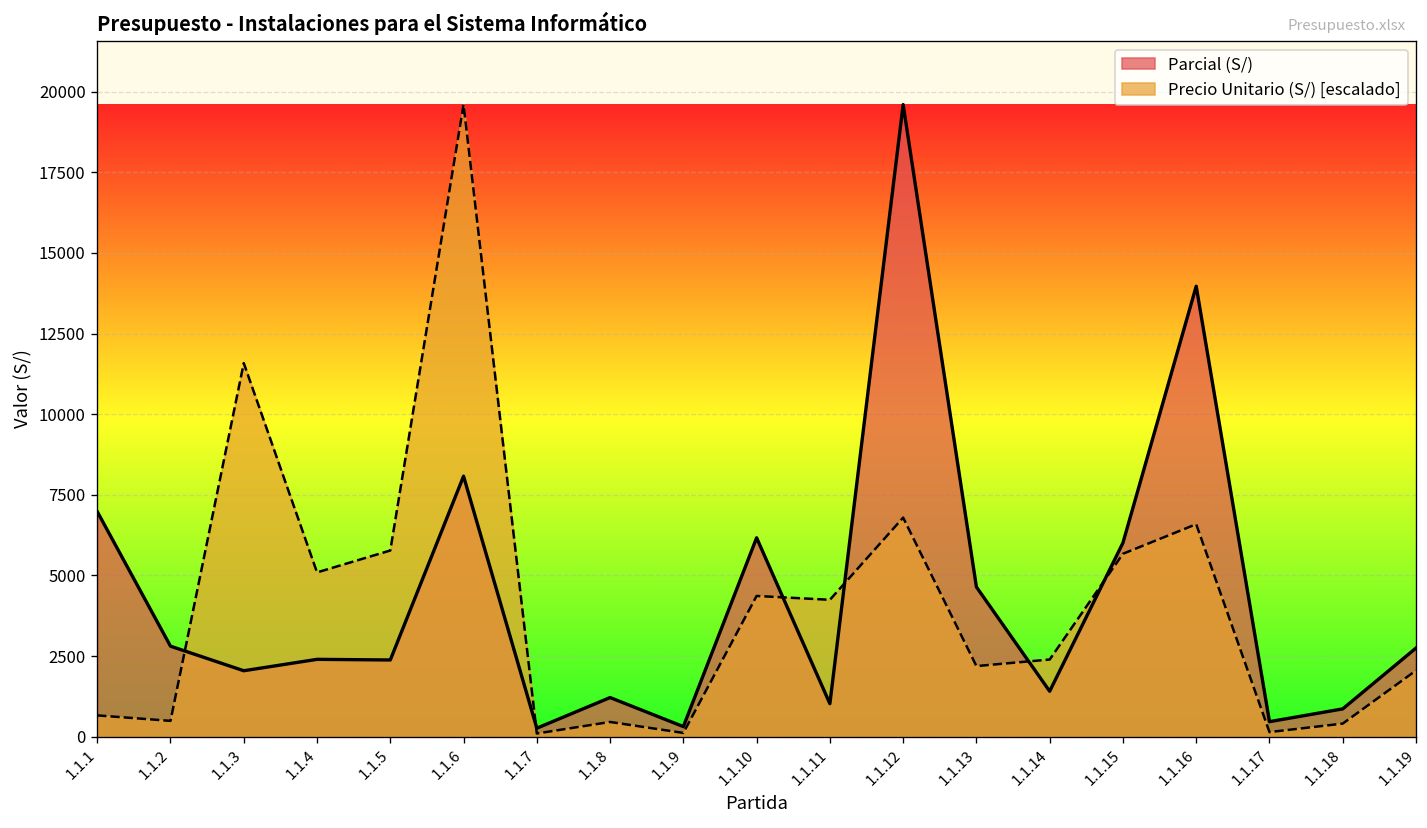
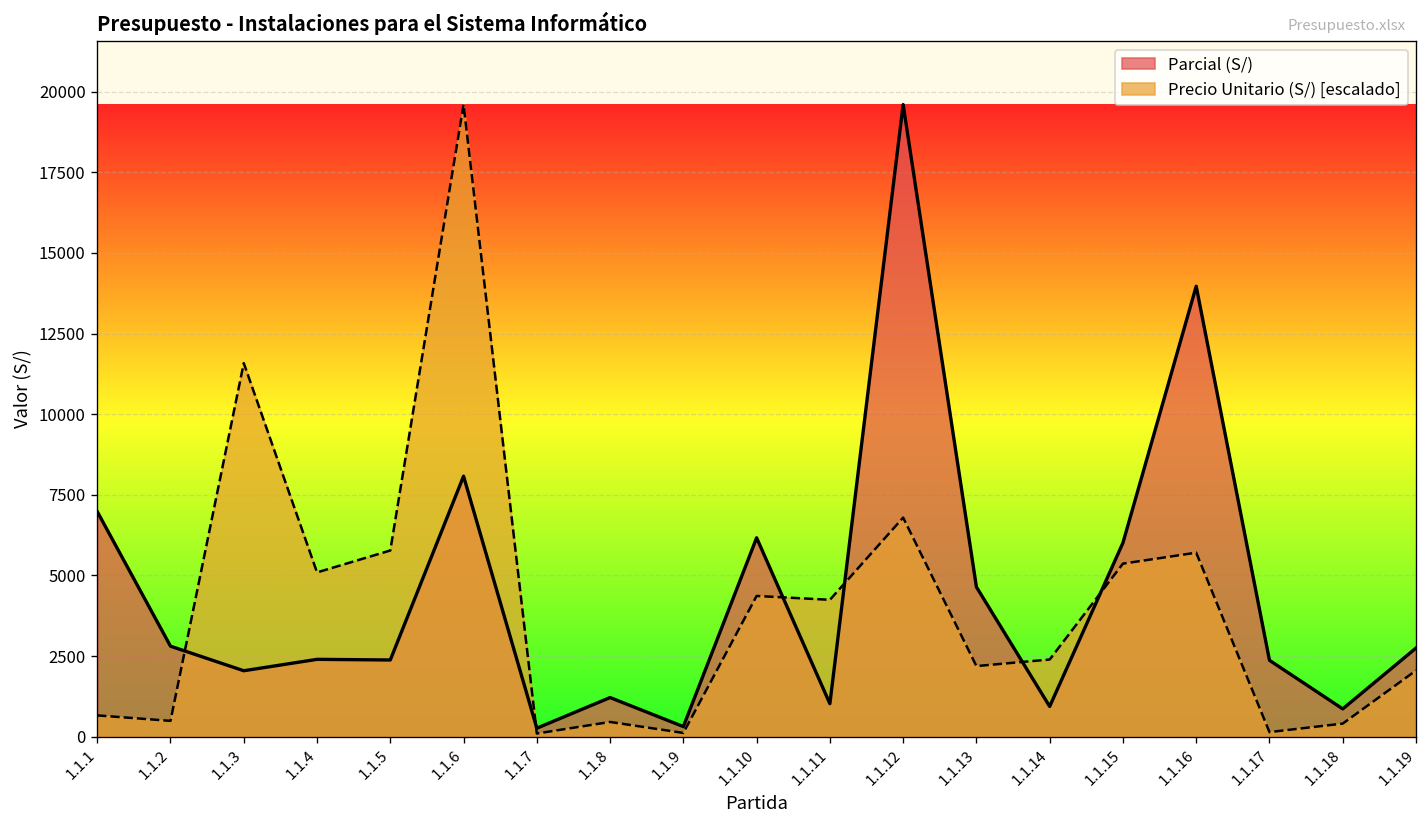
  {
    "Parcial (S/)": {
      "1.1.1": 7000,
      "1.1.2": 2800,
      "1.1.3": 2000,
      "1.1.4": 2400,
      "1.1.5": 2400,
      "1.1.6": 8100,
      "1.1.7": 300,
      "1.1.8": 1200,
      "1.1.9": 300,
      "1.1.10": 6200,
      "1.1.11": 1000,
      "1.1.12": 19600,
      "1.1.13": 4600,
-     "1.1.14": 1400,
+     "1.1.14": 900,
      "1.1.15": 6000,
      "1.1.16": 14000,
-     "1.1.17": 500,
+     "1.1.17": 2400,
      "1.1.18": 900,
      "1.1.19": 2800
    },
    "Precio Unitario (S/) [escalado]": {
      "1.1.1": 700,
      "1.1.2": 500,
      "1.1.3": 11600,
      "1.1.4": 5100,
      "1.1.5": 5800,
      "1.1.6": 19600,
      "1.1.7": 100,
      "1.1.8": 500,
      "1.1.9": 100,
      "1.1.10": 4400,
      "1.1.11": 4200,
      "1.1.12": 6800,
      "1.1.13": 2200,
      "1.1.14": 2400,
-     "1.1.15": 5700,
-     "1.1.16": 6600,
+     "1.1.15": 5400,
+     "1.1.16": 5700,
      "1.1.17": 100,
      "1.1.18": 400,
      "1.1.19": 2100
    }
  }
